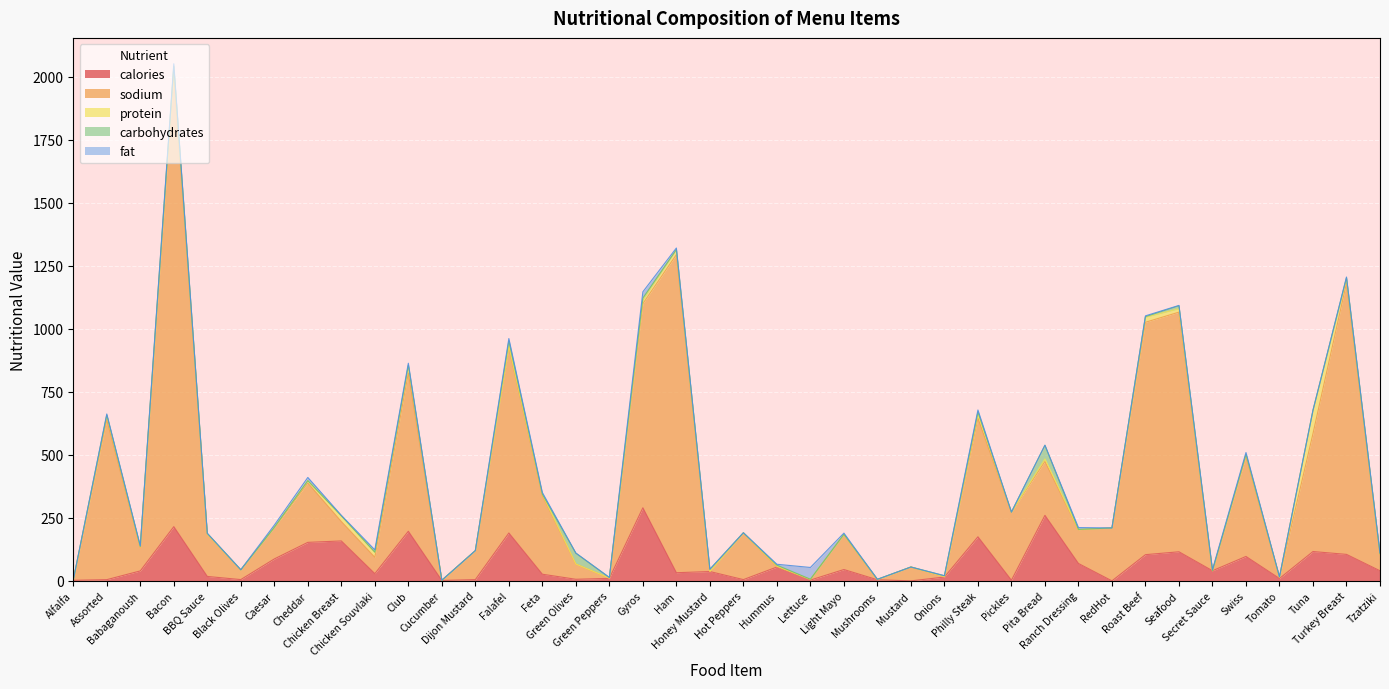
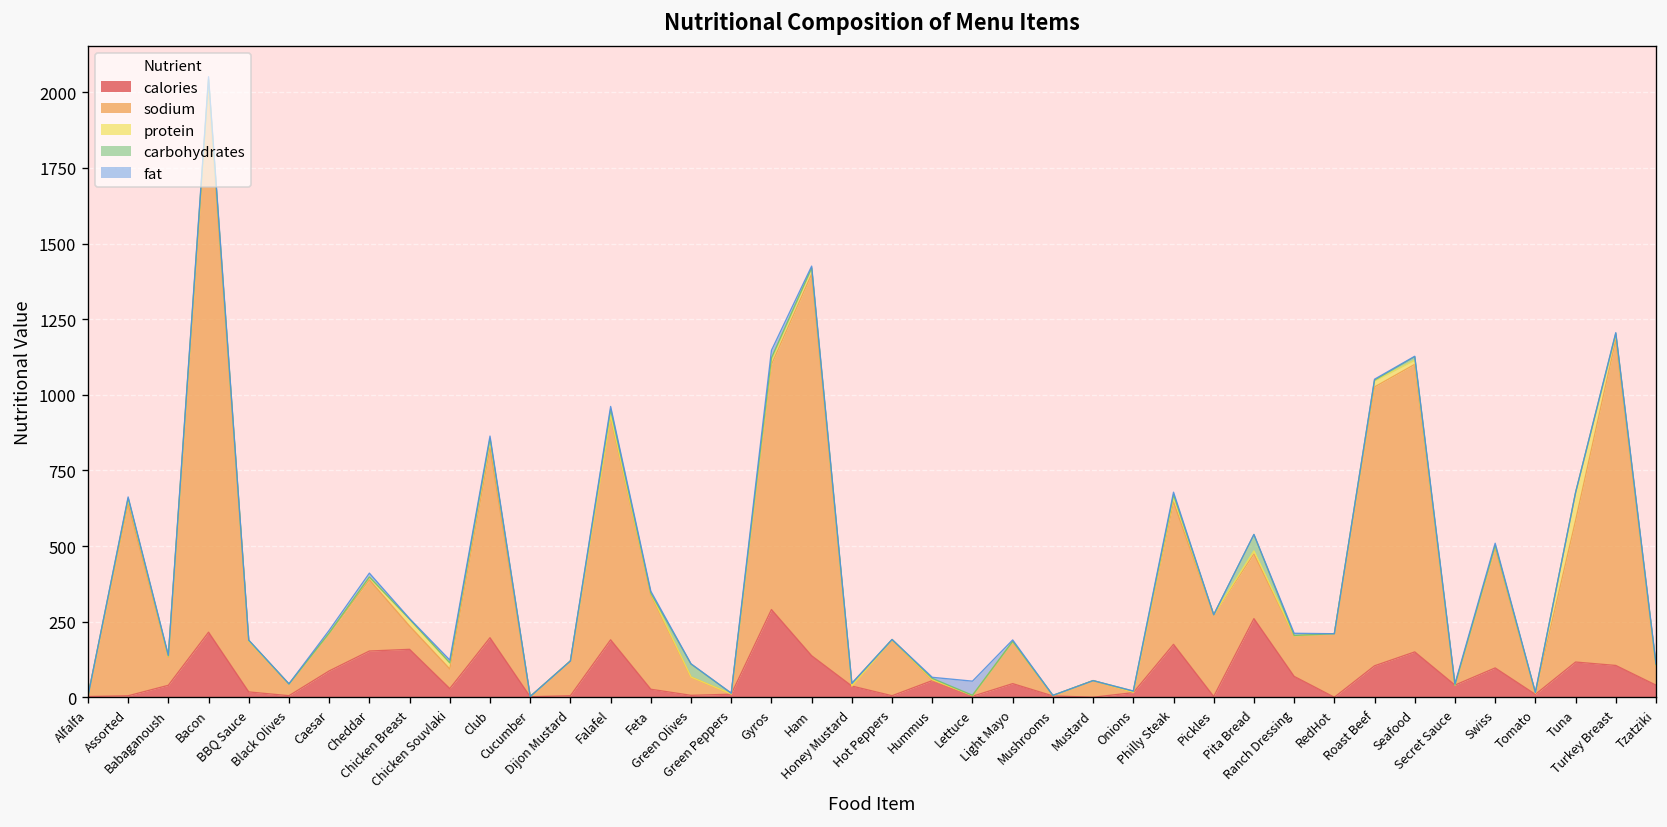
  {
    "calories": {
      "Assorted": 0,
      "Babaganoush": 40,
      "Bacon": 220,
      "BBQ Sauce": 20,
      "Black Olives": 10,
      "Caesar": 90,
      "Cheddar": 150,
      "Chicken Breast": 160,
      "Chicken Souvlaki": 30,
      "Club": 200,
      "Dijon Mustard": 10,
      "Falafel": 190,
      "Feta": 30,
      "Green Olives": 10,
      "Gyros": 290,
-     "Ham": 30,
+     "Ham": 140,
      "Hot Peppers": 10,
      "Light Mayo": 50,
      "Mustard": 0,
      "Philly Steak": 170,
      "Pickles": 0,
      "Pita Bread": 260,
      "Ranch Dressing": 70,
      "RedHot": 0,
      "Roast Beef": 100,
-     "Seafood": 120,
+     "Seafood": 150,
      "Swiss": 100,
      "Tuna": 120,
      "Turkey Breast": 110,
      "Tzatziki": 40
    },
    "sodium": {
      "Assorted": 630,
      "Chicken Breast": 80,
      "Chicken Souvlaki": 70,
      "Club": 630,
      "Gyros": 810,
      "Ham": 1260,
      "Philly Steak": 470,
      "Roast Beef": 920,
      "Seafood": 950,
      "Tuna": 470,
      "Turkey Breast": 1080
    },
    "protein": {
      "Seafood": 10
    },
    "fat": {
      "Cheddar": 10,
      "Gyros": 30,
      "Lettuce": 50
    }
  }
